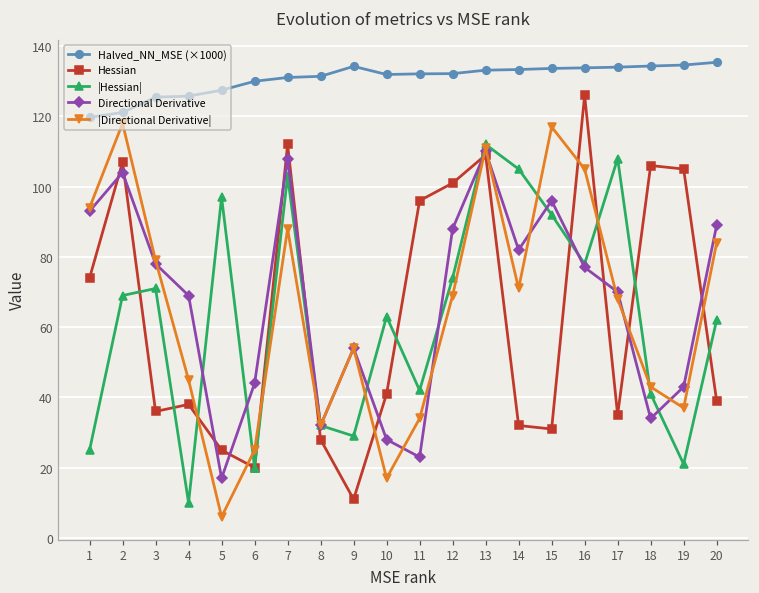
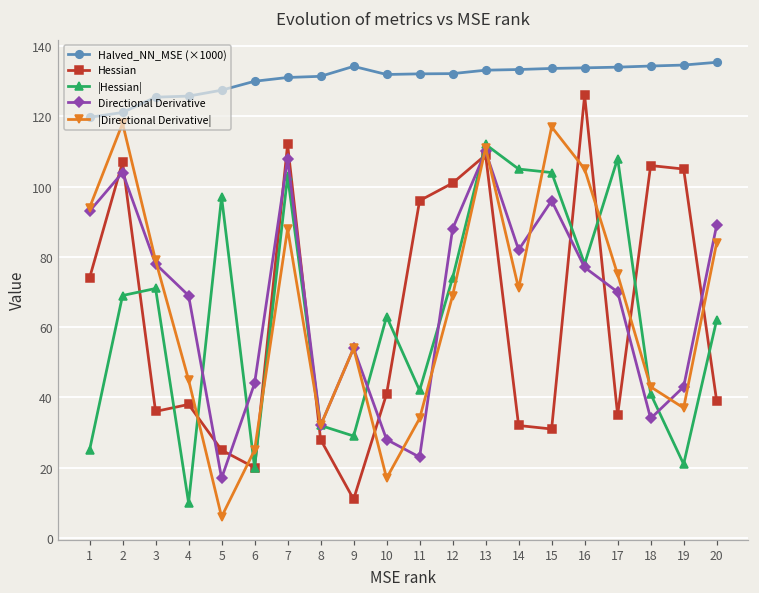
  {
    "Halved_NN_MSE (×1000)": {
      "6": 130,
      "7": 131,
      "8": 131,
      "9": 134,
      "10": 132,
      "11": 132,
      "12": 132,
      "13": 133,
      "14": 133,
      "15": 134,
      "16": 134,
      "17": 134,
      "18": 134,
      "19": 135,
      "20": 135
    },
    "Hessian": {
      "1": 74,
      "2": 107,
      "3": 36,
      "4": 38,
      "5": 25,
      "7": 112,
      "8": 28,
      "9": 11,
      "10": 41,
      "11": 96,
      "12": 101,
      "13": 109,
      "14": 32,
      "15": 31,
      "16": 126,
      "17": 35,
      "18": 106,
      "19": 105,
      "20": 39
    },
    "|Hessian|": {
      "1": 25,
      "2": 69,
      "3": 71,
      "4": 10,
      "5": 97,
      "7": 103,
      "9": 29,
      "10": 63,
      "11": 42,
      "12": 74,
      "13": 112,
      "14": 105,
-     "15": 92,
+     "15": 104,
      "16": 78,
      "17": 108,
      "18": 41,
      "19": 21,
      "20": 62
    },
    "Directional Derivative": {
      "1": 93,
      "2": 104,
      "3": 78,
      "4": 69,
      "5": 17,
      "6": 44,
      "7": 108,
      "10": 28,
      "11": 23,
      "12": 88,
      "13": 110,
      "14": 82,
      "15": 96,
      "16": 77,
      "17": 70,
      "18": 34,
      "19": 43,
      "20": 89
    },
    "|Directional Derivative|": {
      "1": 94,
      "3": 79,
      "4": 45,
      "5": 6,
      "6": 25,
      "7": 88,
      "10": 17,
      "11": 34,
      "12": 69,
      "13": 111,
      "14": 71,
      "15": 117,
      "16": 105,
-     "17": 68,
+     "17": 75,
      "18": 43,
      "19": 37,
      "20": 84
    }
  }
